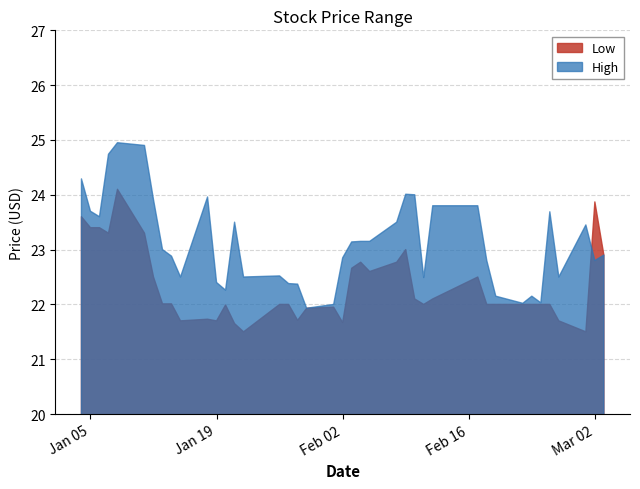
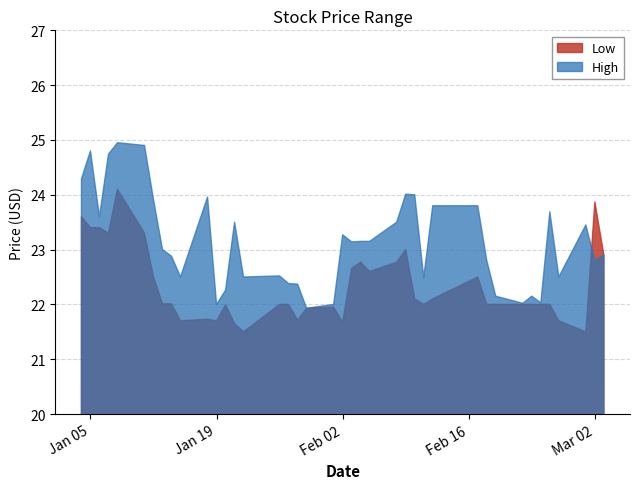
  {
    "Low": {
      "Jan 05": 23.4,
      "Jan 19": 21.7,
      "Feb 02": 21.7,
      "Mar 02": 23.9
    },
    "High": {
-     "Jan 05": 23.7,
-     "Jan 19": 22.4,
-     "Feb 02": 22.9,
+     "Jan 05": 24.8,
+     "Jan 19": 22.0,
+     "Feb 02": 23.3,
      "Mar 02": 22.8
    }
  }
